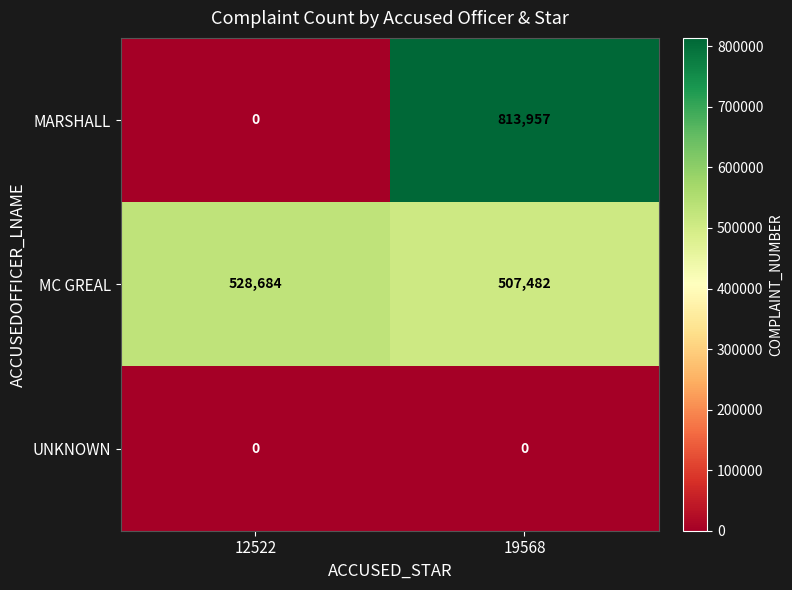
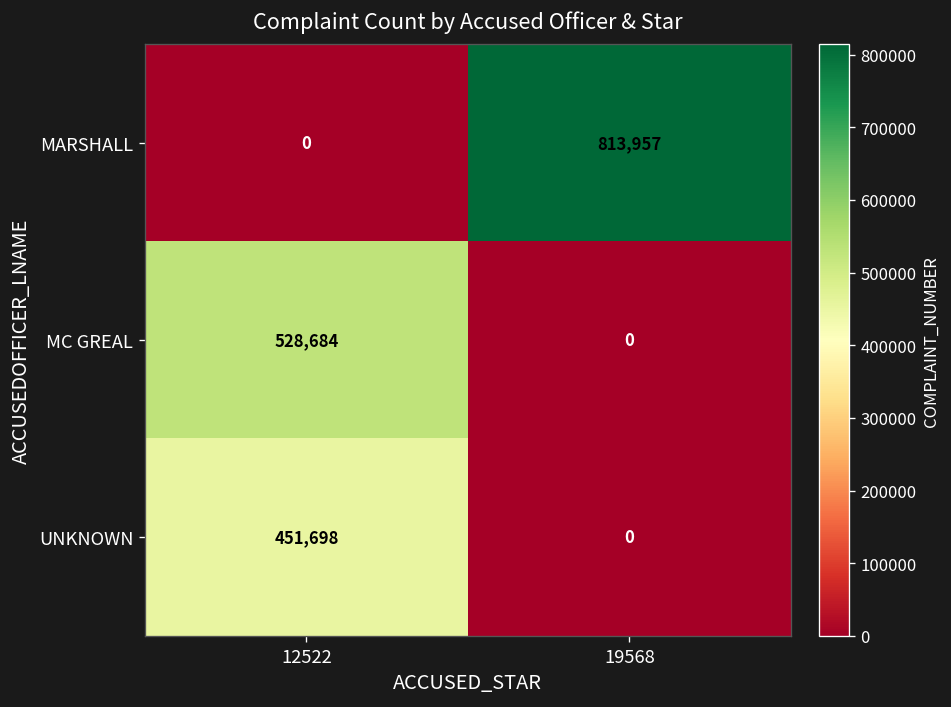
  {
    "MARSHALL": {
      "12522": "0",
      "19568": "813,957"
    },
    "MC GREAL": {
      "12522": "528,684",
-     "19568": "507,482"
+     "19568": "0"
    },
    "UNKNOWN": {
-     "12522": "0",
+     "12522": "451,698",
      "19568": "0"
    }
  }
